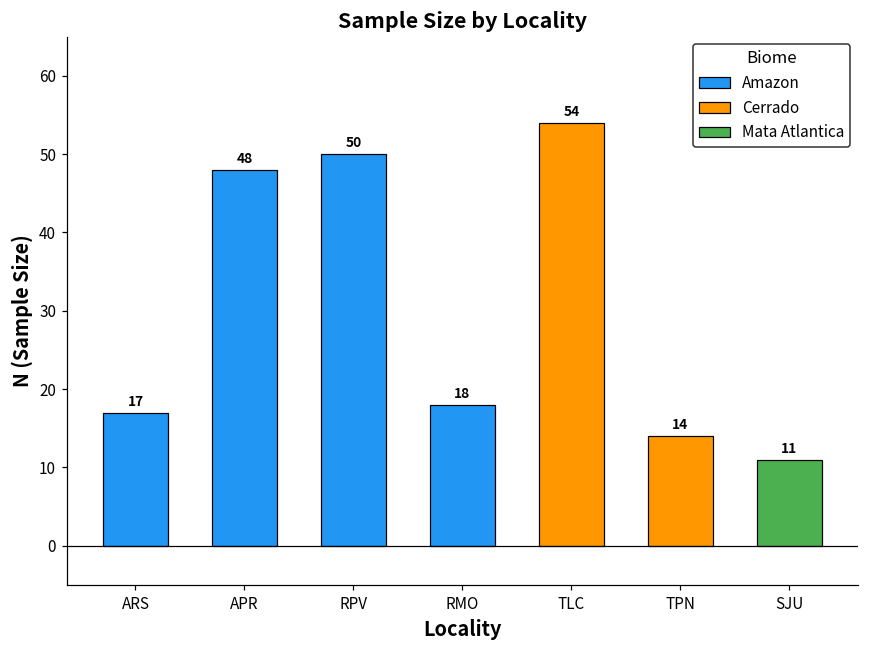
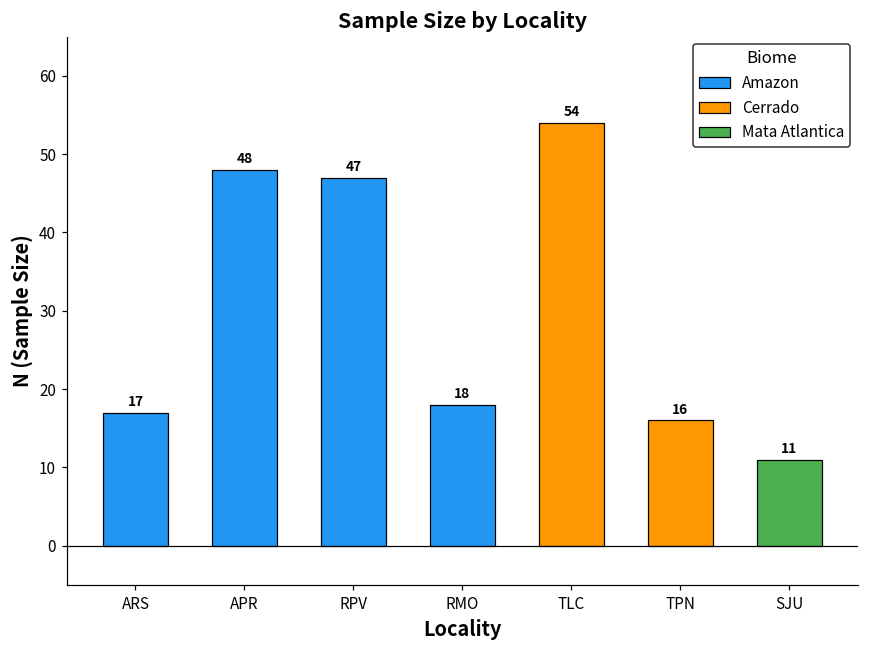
  {
    "ARS": 17,
    "APR": 48,
-   "RPV": 50,
+   "RPV": 47,
    "RMO": 18,
    "TLC": 54,
-   "TPN": 14,
+   "TPN": 16,
    "SJU": 11
  }
